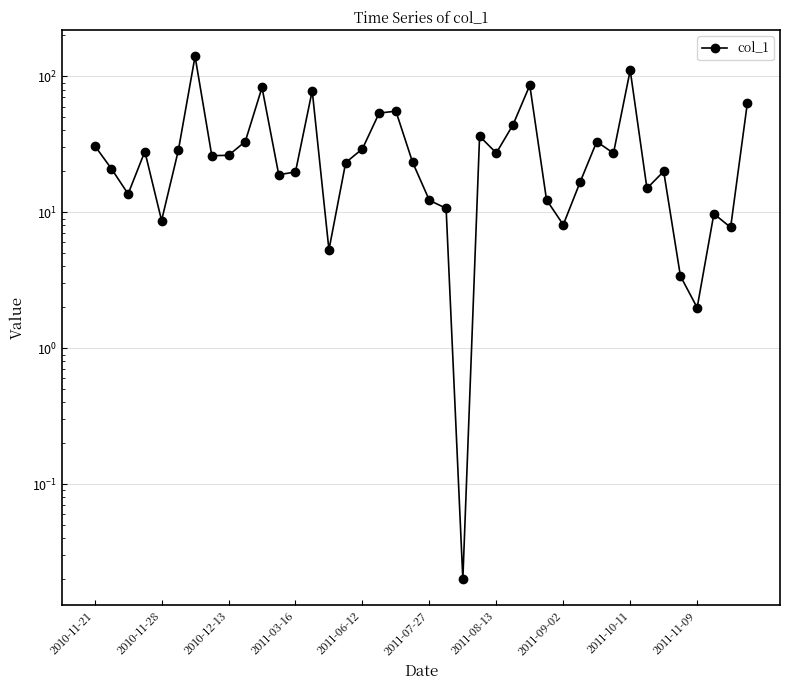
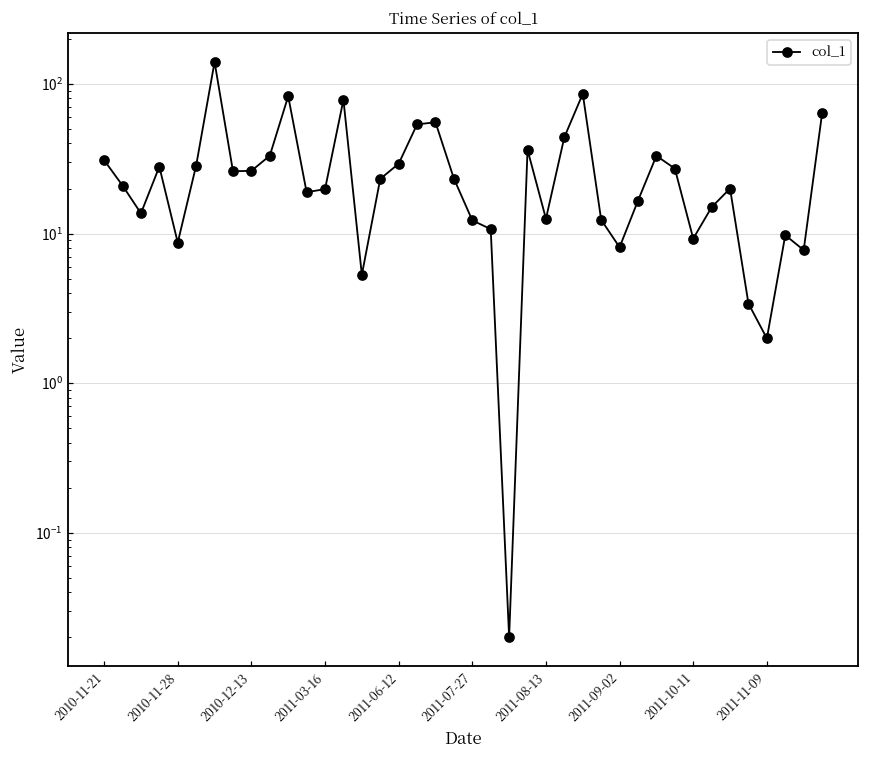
  {
    "2010-11-21": 31,
    "2010-11-28": 9,
    "2010-12-13": 26,
    "2011-03-16": 20,
    "2011-06-12": 29,
    "2011-07-27": 12,
-   "2011-08-13": 27,
+   "2011-08-13": 13,
    "2011-09-02": 8,
-   "2011-10-11": 110,
+   "2011-10-11": 9,
    "2011-11-09": 2
  }
